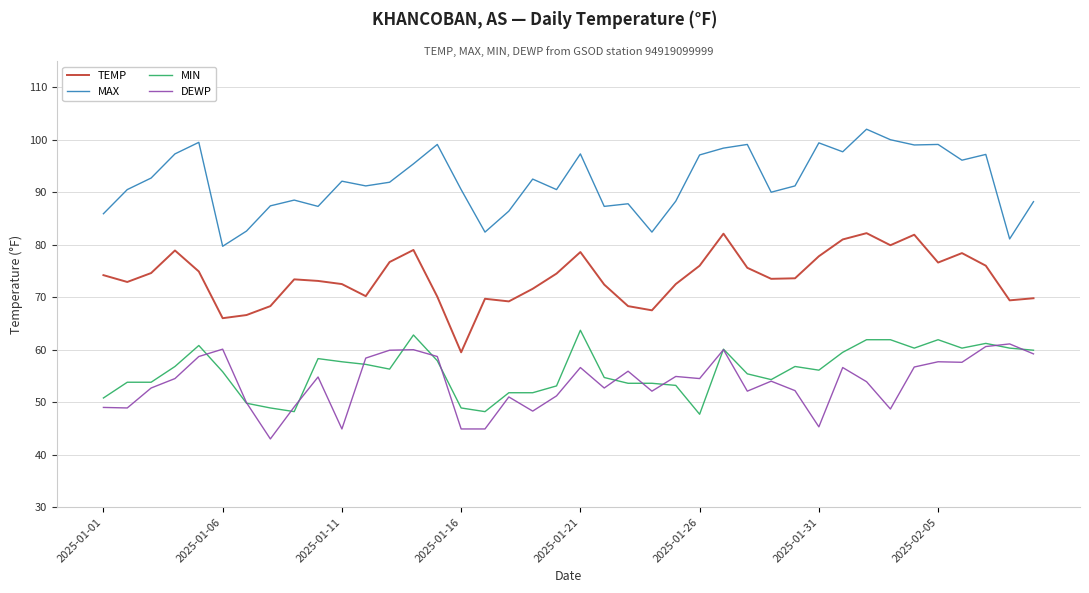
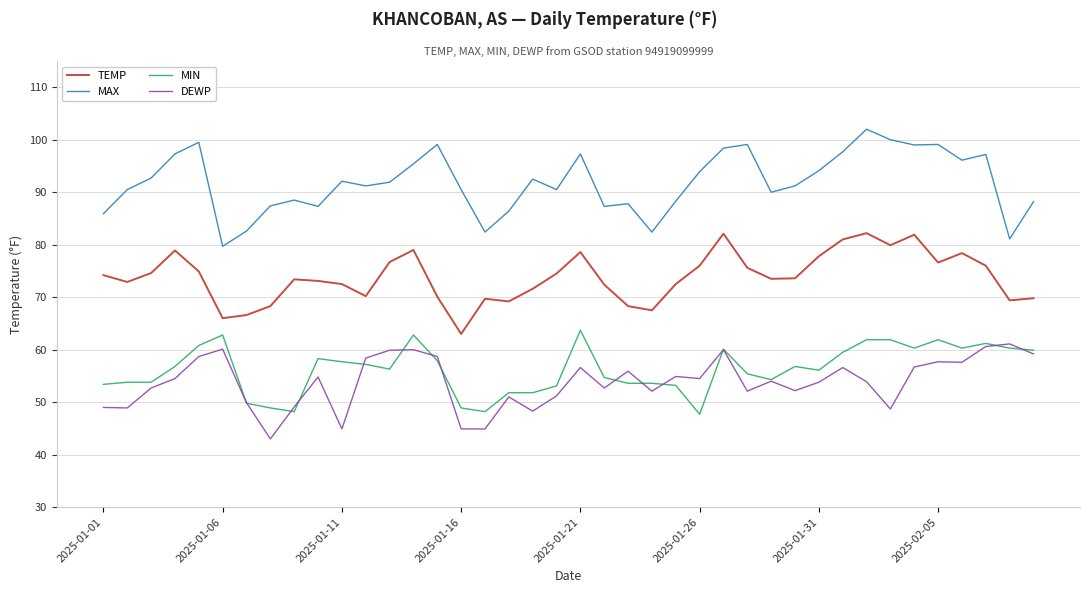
  {
    "TEMP": {
      "2025-01-01": 74,
      "2025-01-06": 66,
      "2025-01-11": 73,
-     "2025-01-16": 60,
+     "2025-01-16": 63,
      "2025-01-21": 79,
      "2025-01-26": 76,
      "2025-01-31": 78,
      "2025-02-05": 77
    },
    "MAX": {
      "2025-01-01": 86,
      "2025-01-06": 80,
      "2025-01-11": 92,
      "2025-01-16": 91,
      "2025-01-21": 97,
-     "2025-01-26": 97,
-     "2025-01-31": 99,
+     "2025-01-26": 94,
+     "2025-01-31": 94,
      "2025-02-05": 99
    },
    "MIN": {
-     "2025-01-01": 51,
-     "2025-01-06": 56,
+     "2025-01-01": 53,
+     "2025-01-06": 63,
      "2025-01-11": 58,
      "2025-01-16": 49,
      "2025-01-21": 64,
      "2025-01-26": 48,
      "2025-01-31": 56,
      "2025-02-05": 62
    },
    "DEWP": {
      "2025-01-01": 49,
      "2025-01-06": 60,
      "2025-01-11": 45,
      "2025-01-16": 45,
      "2025-01-21": 57,
      "2025-01-26": 55,
-     "2025-01-31": 45,
+     "2025-01-31": 54,
      "2025-02-05": 58
    }
  }
